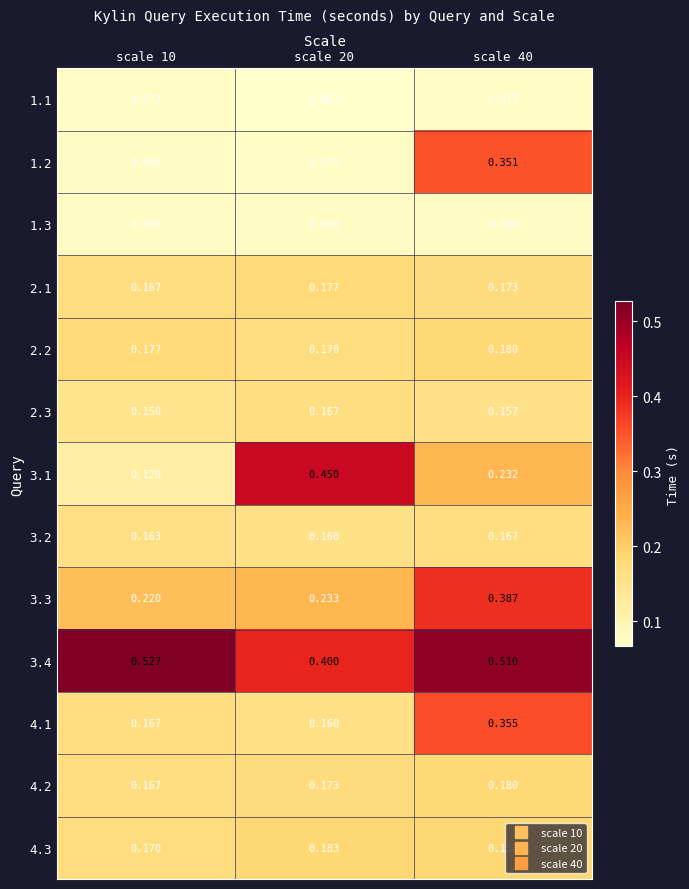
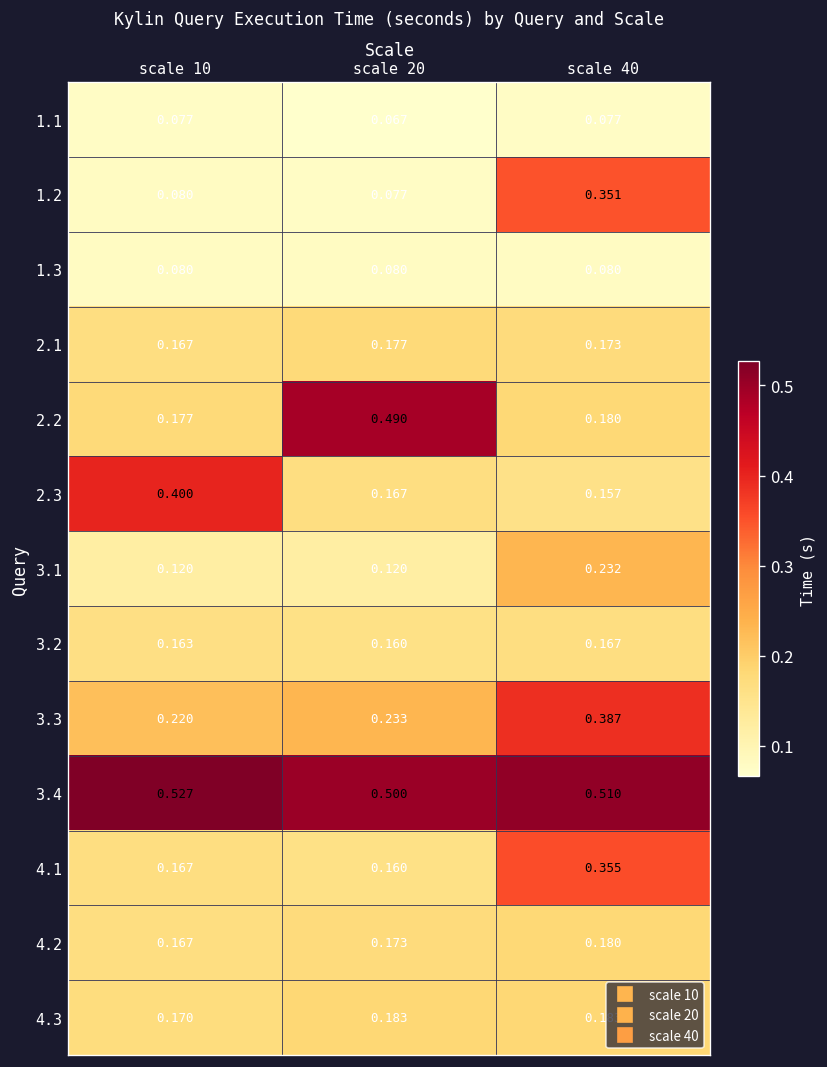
  {
    "1.1": {
      "scale 10": 0.077,
      "scale 20": 0.067,
      "scale 40": 0.077
    },
    "1.2": {
      "scale 10": 0.080,
      "scale 20": 0.077,
      "scale 40": 0.351
    },
    "1.3": {
      "scale 10": 0.080,
      "scale 20": 0.080,
      "scale 40": 0.080
    },
    "2.1": {
      "scale 10": 0.167,
      "scale 20": 0.177,
      "scale 40": 0.173
    },
    "2.2": {
      "scale 10": 0.177,
-     "scale 20": 0.170,
+     "scale 20": 0.490,
      "scale 40": 0.180
    },
    "2.3": {
-     "scale 10": 0.150,
+     "scale 10": 0.400,
      "scale 20": 0.167,
      "scale 40": 0.157
    },
    "3.1": {
      "scale 10": 0.120,
-     "scale 20": 0.450,
+     "scale 20": 0.120,
      "scale 40": 0.232
    },
    "3.2": {
      "scale 10": 0.163,
      "scale 20": 0.160,
      "scale 40": 0.167
    },
    "3.3": {
      "scale 10": 0.220,
      "scale 20": 0.233,
      "scale 40": 0.387
    },
    "3.4": {
      "scale 10": 0.527,
-     "scale 20": 0.400,
+     "scale 20": 0.500,
      "scale 40": 0.510
    },
    "4.1": {
      "scale 10": 0.167,
      "scale 20": 0.160,
      "scale 40": 0.355
    },
    "4.2": {
      "scale 10": 0.167,
      "scale 20": 0.173,
      "scale 40": 0.180
    },
    "4.3": {
      "scale 10": 0.170,
      "scale 20": 0.183
    }
  }
